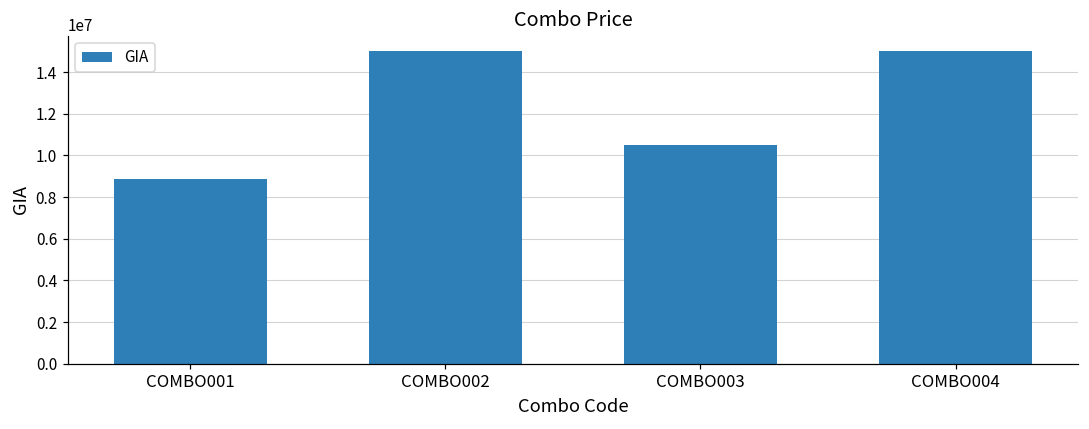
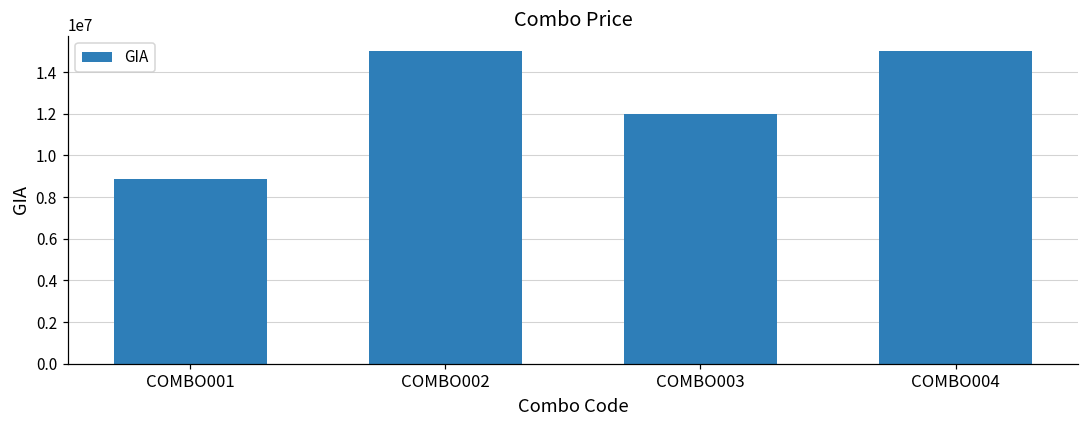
  {
    "COMBO001": 8900000,
    "COMBO002": 15000000,
-   "COMBO003": 10500000,
+   "COMBO003": 12000000,
    "COMBO004": 15000000
  }
